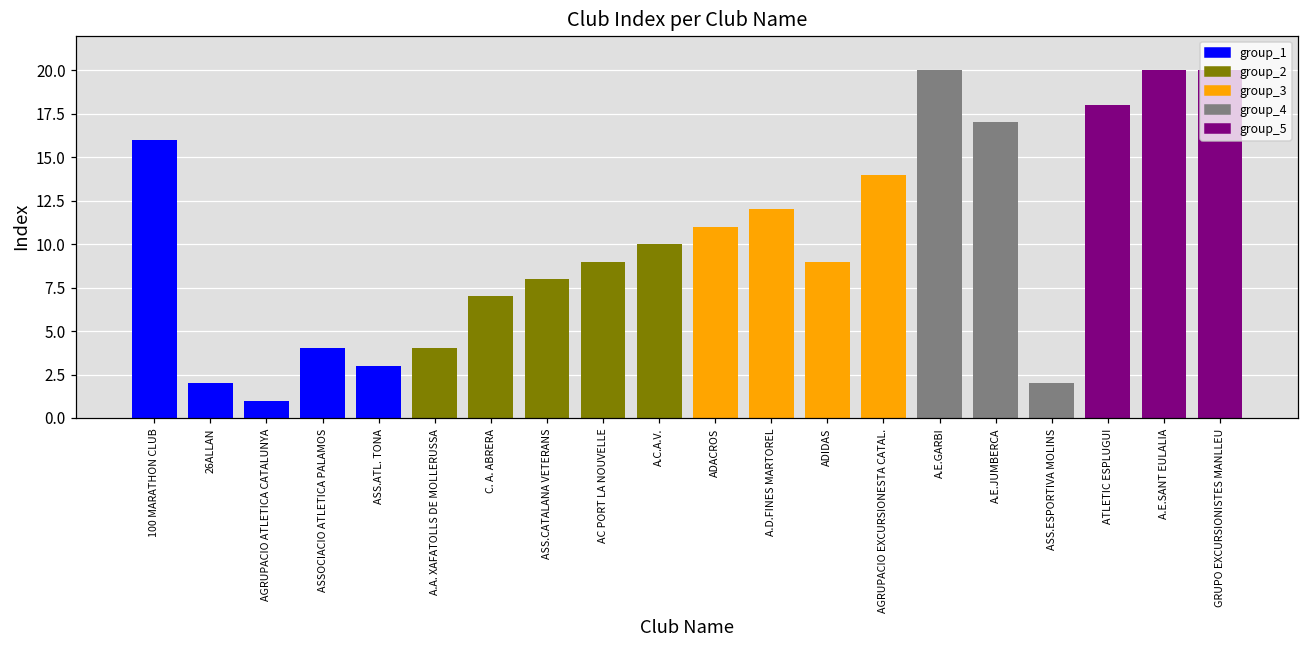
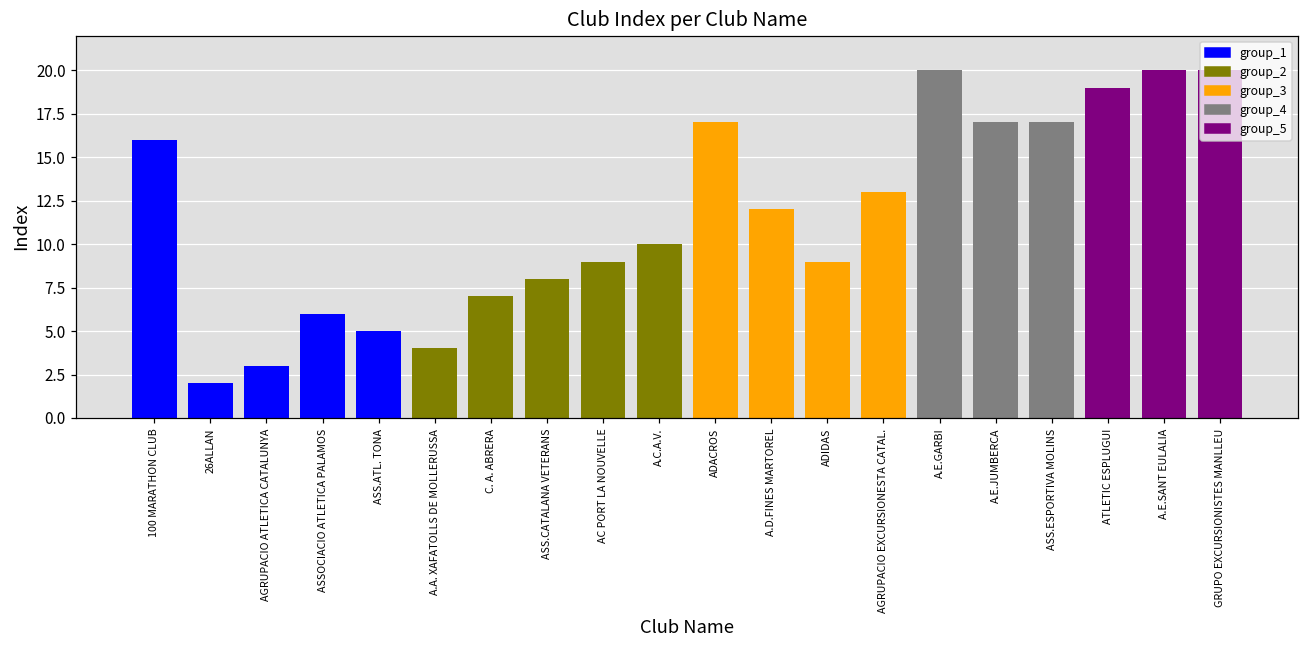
  {
    "100 MARATHON CLUB": 16,
    "26ALLAN": 2,
-   "AGRUPACIO ATLETICA CATALUNYA": 1,
-   "ASSOCIACIO ATLETICA PALAMOS": 4,
-   "ASS.ATL. TONA": 3,
+   "AGRUPACIO ATLETICA CATALUNYA": 3,
+   "ASSOCIACIO ATLETICA PALAMOS": 6,
+   "ASS.ATL. TONA": 5,
    "A.A. XAFATOLLS DE MOLLERUSSA": 4,
    "C. A. ABRERA": 7,
    "ASS.CATALANA VETERANS": 8,
    "AC PORT LA NOUVELLE": 9,
    "A.C.A.V.": 10,
-   "ADACROS": 11,
+   "ADACROS": 17,
    "A.D.FINES MARTOREL": 12,
    "ADIDAS": 9,
-   "AGRUPACIO EXCURSIONESTA CATAL.": 14,
+   "AGRUPACIO EXCURSIONESTA CATAL.": 13,
    "A.E.GARBI": 20,
    "A.E.JUMBERCA": 17,
-   "ASS.ESPORTIVA MOLINS": 2,
-   "ATLETIC ESPLUGUI": 18,
+   "ASS.ESPORTIVA MOLINS": 17,
+   "ATLETIC ESPLUGUI": 19,
    "A.E.SANT EULALIA": 20
  }
